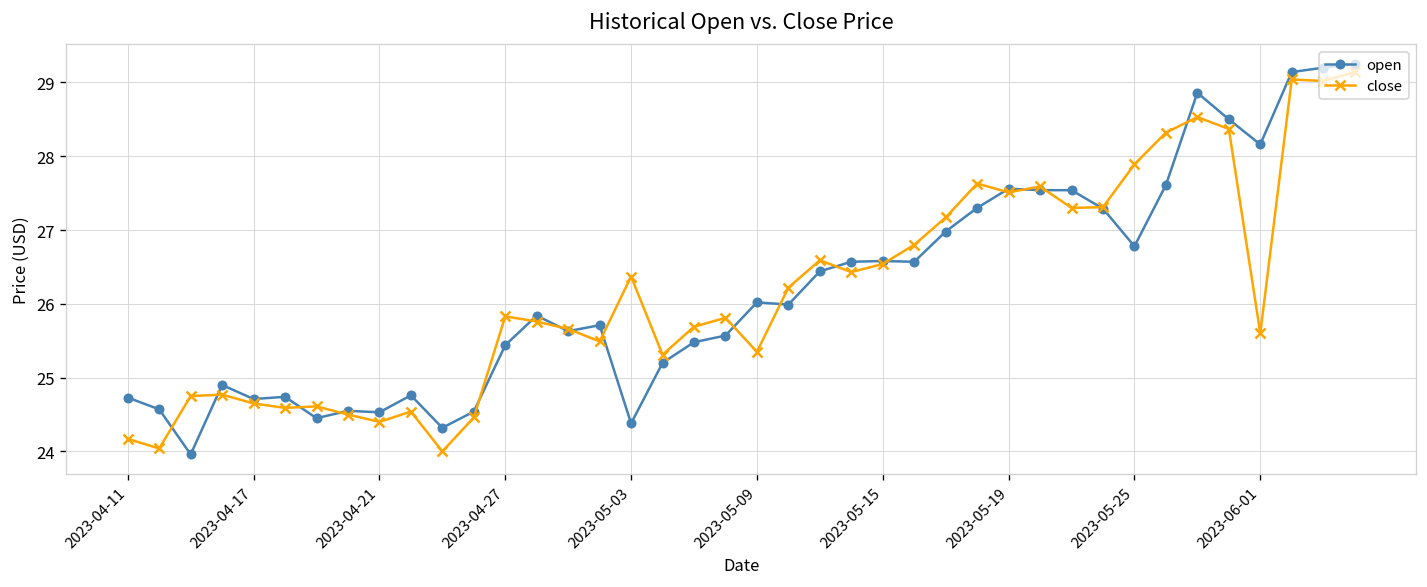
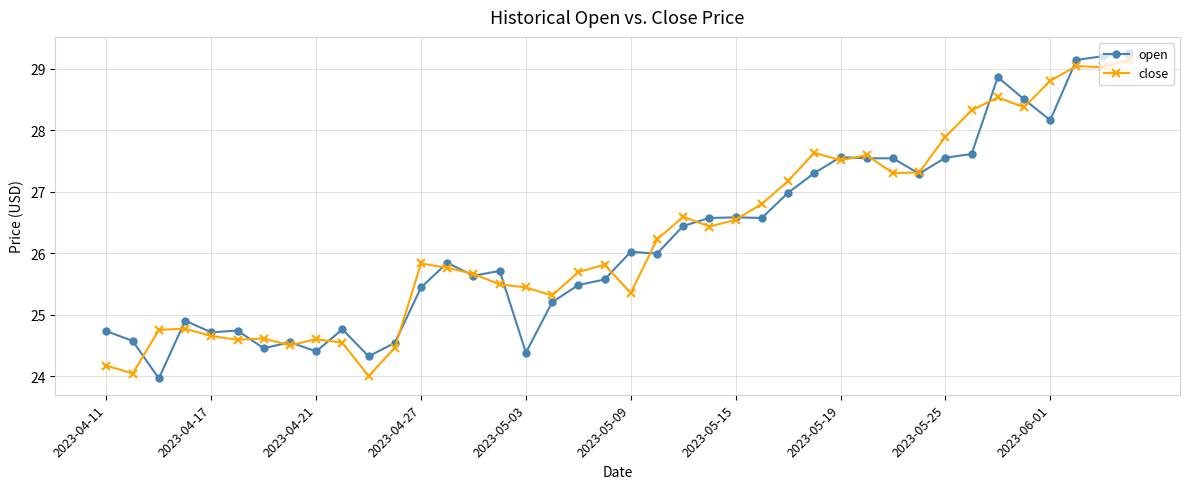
  {
    "open": {
      "2023-04-11": 24.7,
      "2023-04-17": 24.7,
-     "2023-04-21": 24.5,
+     "2023-04-21": 24.4,
      "2023-04-27": 25.4,
      "2023-05-03": 24.4,
      "2023-05-09": 26.0,
      "2023-05-19": 27.6,
-     "2023-05-25": 26.8,
+     "2023-05-25": 27.6,
      "2023-06-01": 28.2
    },
    "close": {
      "2023-04-11": 24.2,
      "2023-04-17": 24.7,
-     "2023-04-21": 24.4,
+     "2023-04-21": 24.6,
      "2023-04-27": 25.8,
-     "2023-05-03": 26.4,
+     "2023-05-03": 25.4,
      "2023-05-09": 25.4,
      "2023-05-19": 27.5,
      "2023-05-25": 27.9,
-     "2023-06-01": 25.6
+     "2023-06-01": 28.8
    }
  }
